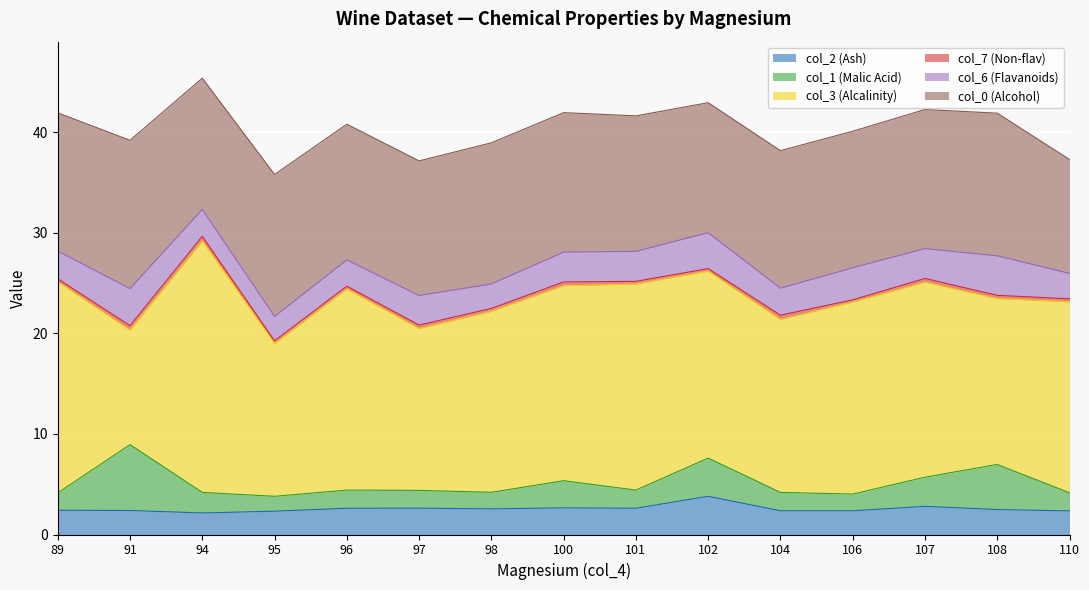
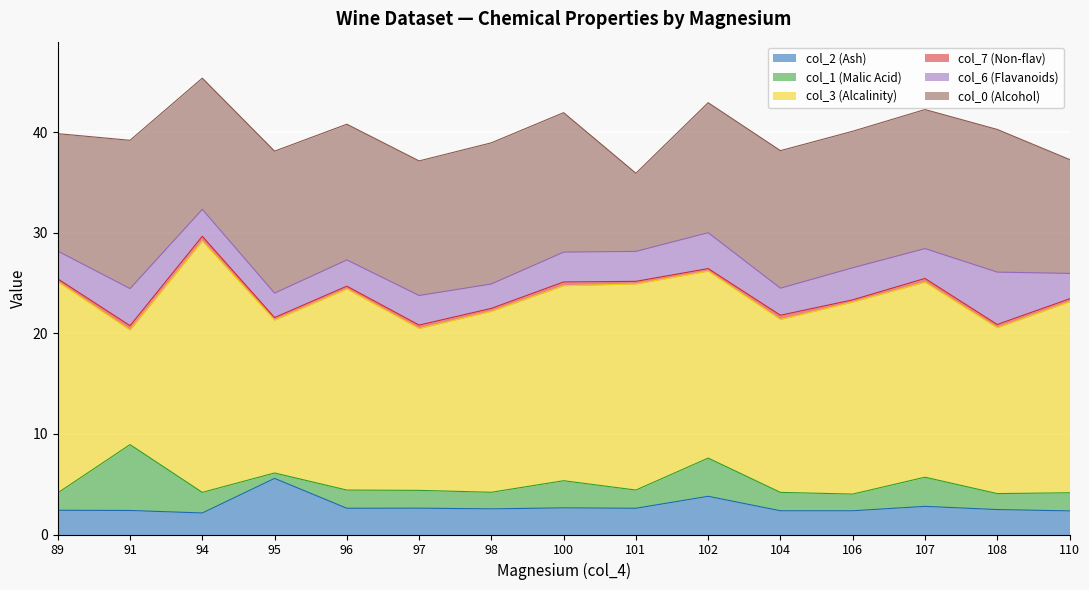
  {
    "col_2 (Ash)": {
      "89": 2.4,
      "91": 2.4,
      "94": 2.1,
-     "95": 2.3,
+     "95": 5.6,
      "96": 2.6,
      "97": 2.6,
      "98": 2.6,
      "100": 2.7,
      "101": 2.6,
      "102": 3.8,
      "104": 2.4,
      "106": 2.4,
      "107": 2.8,
      "108": 2.5,
      "110": 2.4
    },
    "col_1 (Malic Acid)": {
      "89": 1.7,
      "91": 6.5,
      "94": 2.0,
-     "95": 1.5,
+     "95": 0.5,
      "96": 1.8,
      "97": 1.8,
      "98": 1.6,
      "100": 2.7,
      "101": 1.8,
      "102": 3.8,
      "104": 1.8,
      "106": 1.7,
      "107": 2.9,
-     "108": 4.5,
+     "108": 1.6,
      "110": 1.8
    },
    "col_3 (Alcalinity)": {
      "89": 21.0,
      "91": 11.4,
      "94": 25.0,
      "95": 15.2,
      "96": 20.0,
      "97": 16.1,
      "98": 18.0,
      "100": 19.4,
      "101": 20.5,
      "104": 17.2,
      "107": 19.4,
      "108": 16.5,
      "110": 19.0
    },
    "col_7 (Non-flav)": {
      "89": 0.3,
      "91": 0.4,
      "94": 0.5,
      "95": 0.3,
      "96": 0.3,
      "97": 0.3,
      "98": 0.3,
      "100": 0.4,
      "101": 0.3,
      "104": 0.4,
      "107": 0.4,
      "108": 0.3,
      "110": 0.3
    },
    "col_6 (Flavanoids)": {
      "89": 2.8,
      "91": 3.7,
      "94": 2.7,
      "95": 2.4,
      "96": 2.6,
      "97": 2.9,
      "98": 2.4,
      "100": 3.0,
      "101": 3.0,
      "102": 3.6,
      "104": 2.7,
      "106": 3.2,
      "107": 3.0,
-     "108": 3.9,
+     "108": 5.2,
      "110": 2.5
    },
    "col_0 (Alcohol)": {
-     "89": 13.8,
+     "89": 11.7,
      "91": 14.8,
      "94": 13.1,
      "95": 14.1,
      "96": 13.5,
      "97": 13.4,
      "98": 14.0,
      "100": 13.9,
-     "101": 13.5,
+     "101": 7.8,
      "102": 12.9,
      "104": 13.7,
      "106": 13.6,
      "107": 13.8,
      "108": 14.2,
      "110": 11.3
    }
  }
